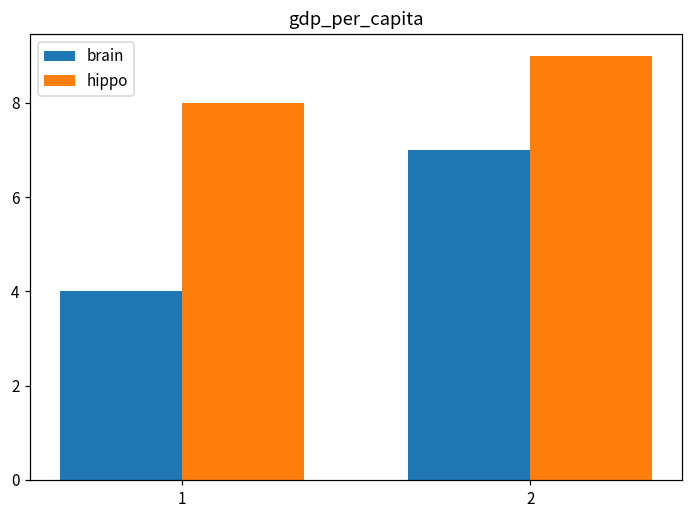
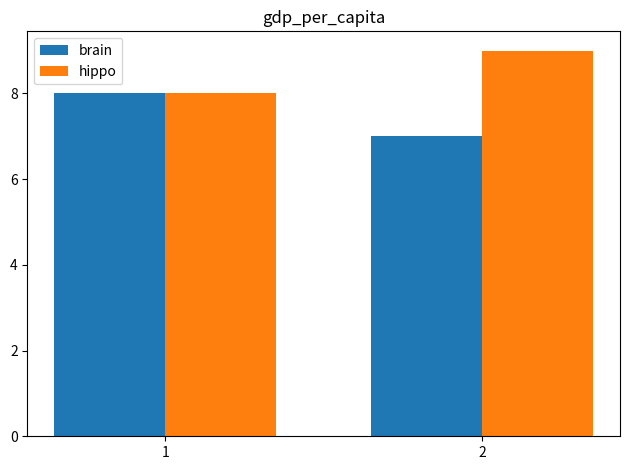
  {
    "brain": {
-     "1": 4,
+     "1": 8,
      "2": 7
    },
    "hippo": {
      "1": 8,
      "2": 9
    }
  }
